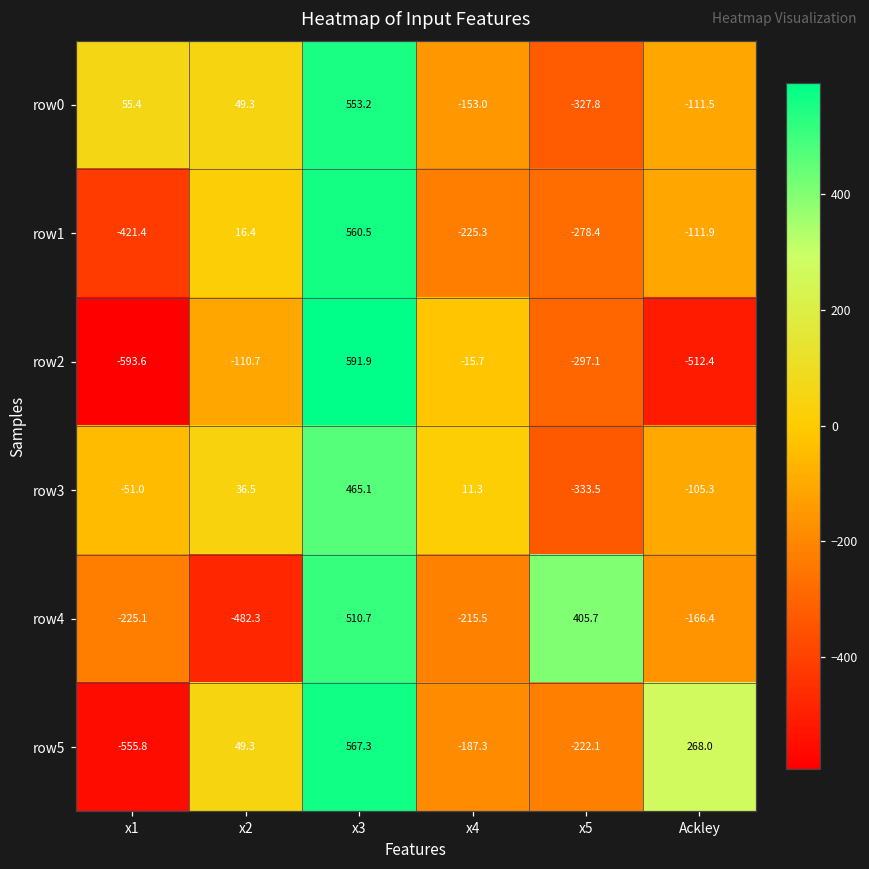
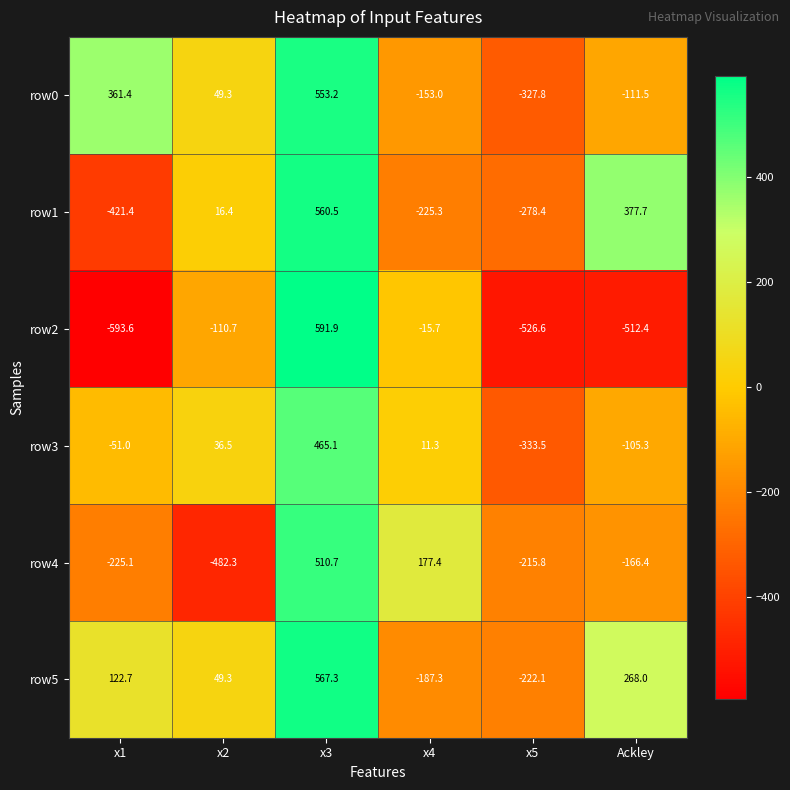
  {
    "row0": {
-     "x1": 55.4,
+     "x1": 361.4,
      "x2": 49.3,
      "x3": 553.2,
      "x4": -153.0,
      "x5": -327.8,
      "Ackley": -111.5
    },
    "row1": {
      "x1": -421.4,
      "x2": 16.4,
      "x3": 560.5,
      "x4": -225.3,
      "x5": -278.4,
-     "Ackley": -111.9
+     "Ackley": 377.7
    },
    "row2": {
      "x1": -593.6,
      "x2": -110.7,
      "x3": 591.9,
      "x4": -15.7,
-     "x5": -297.1,
+     "x5": -526.6,
      "Ackley": -512.4
    },
    "row3": {
      "x1": -51.0,
      "x2": 36.5,
      "x3": 465.1,
      "x4": 11.3,
      "x5": -333.5,
      "Ackley": -105.3
    },
    "row4": {
      "x1": -225.1,
      "x2": -482.3,
      "x3": 510.7,
-     "x4": -215.5,
-     "x5": 405.7,
+     "x4": 177.4,
+     "x5": -215.8,
      "Ackley": -166.4
    },
    "row5": {
-     "x1": -555.8,
+     "x1": 122.7,
      "x2": 49.3,
      "x3": 567.3,
      "x4": -187.3,
      "x5": -222.1,
      "Ackley": 268.0
    }
  }
